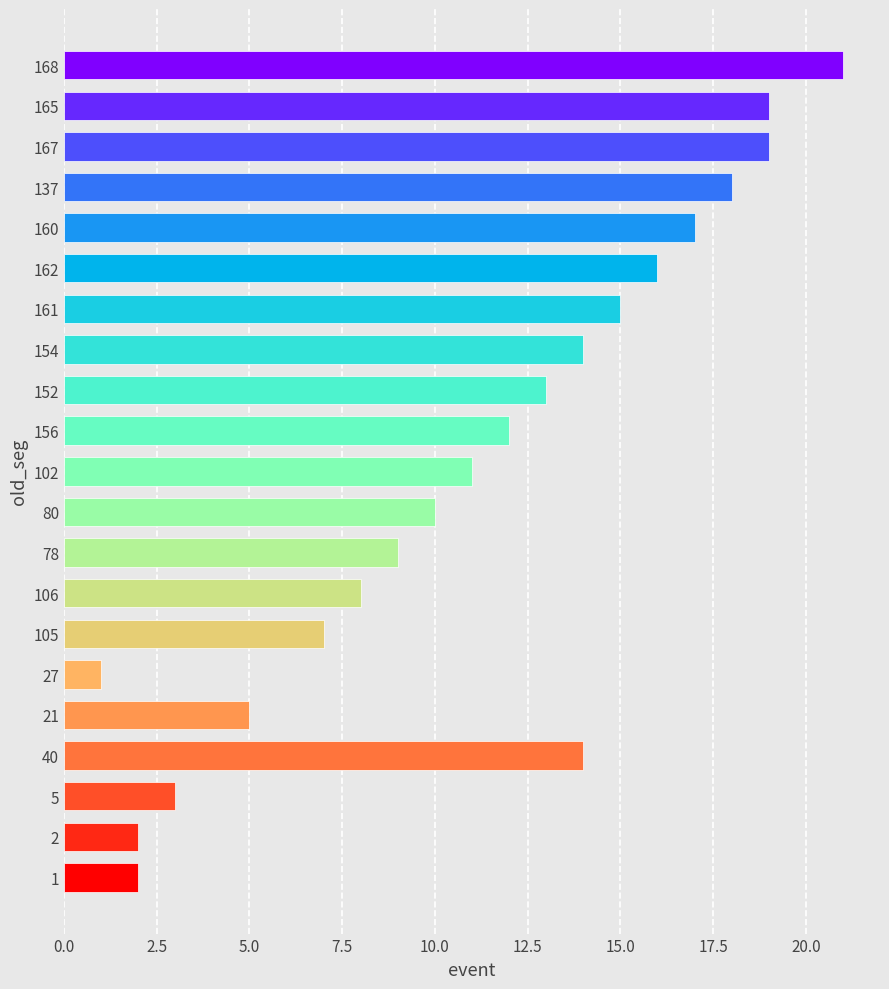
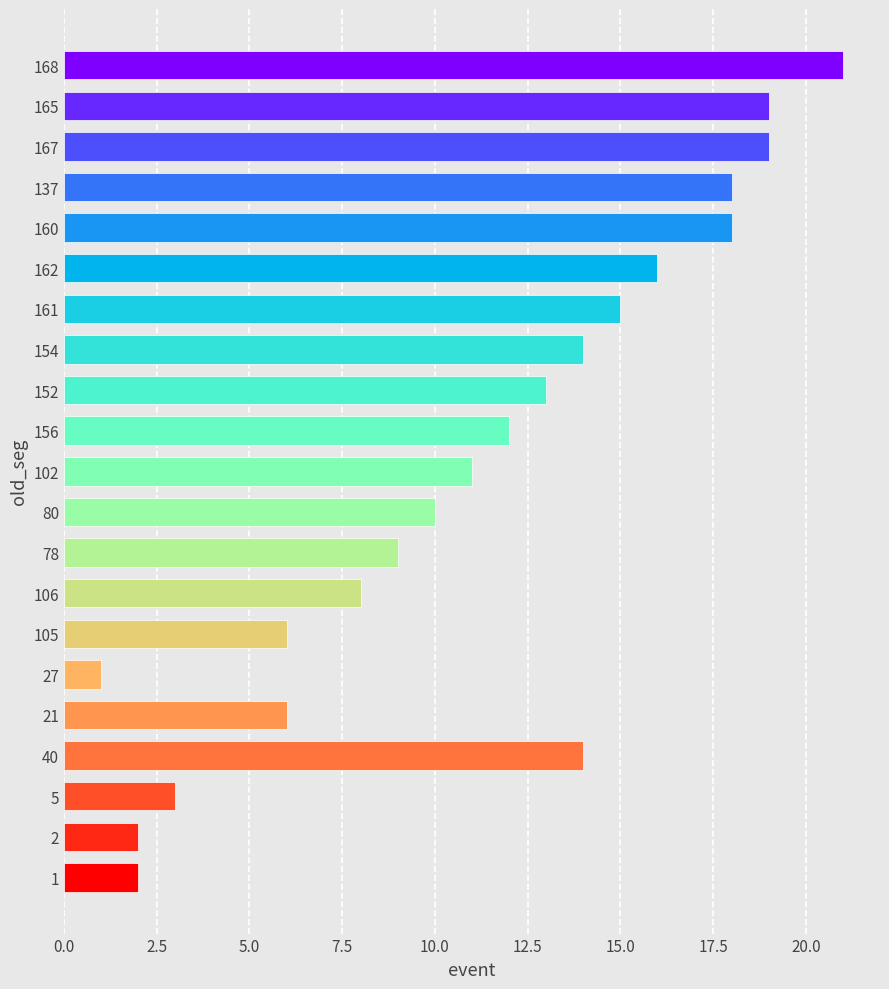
  {
    "168": 21,
    "165": 19,
    "167": 19,
    "137": 18,
-   "160": 17,
+   "160": 18,
    "162": 16,
    "161": 15,
    "154": 14,
    "152": 13,
    "156": 12,
    "102": 11,
    "80": 10,
    "78": 9,
    "106": 8,
-   "105": 7,
+   "105": 6,
    "27": 1,
-   "21": 5,
+   "21": 6,
    "40": 14,
    "5": 3,
    "2": 2,
    "1": 2
  }
